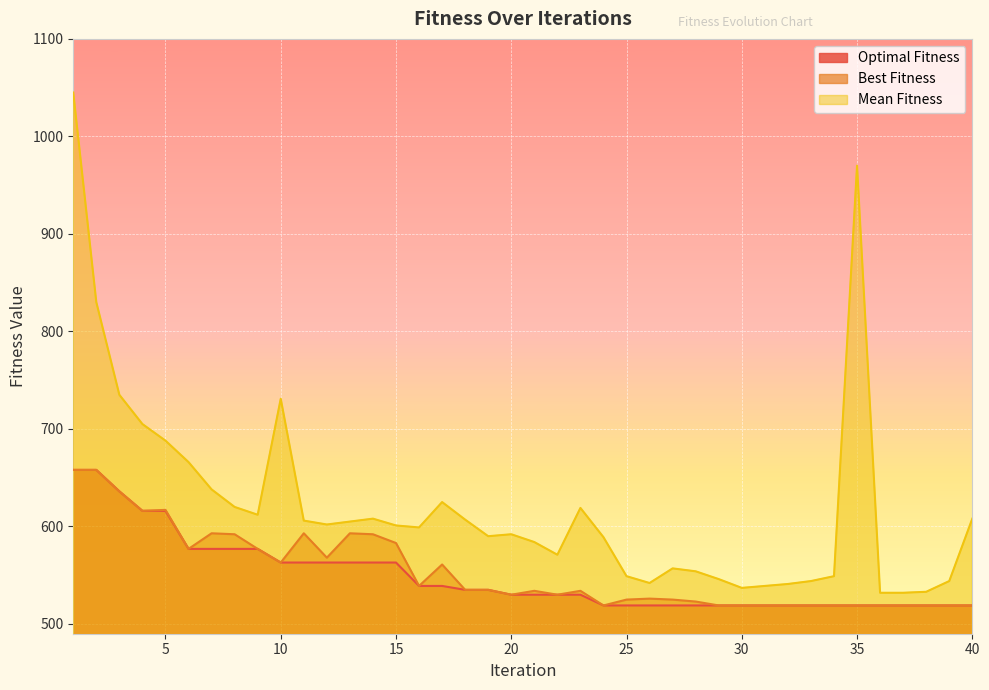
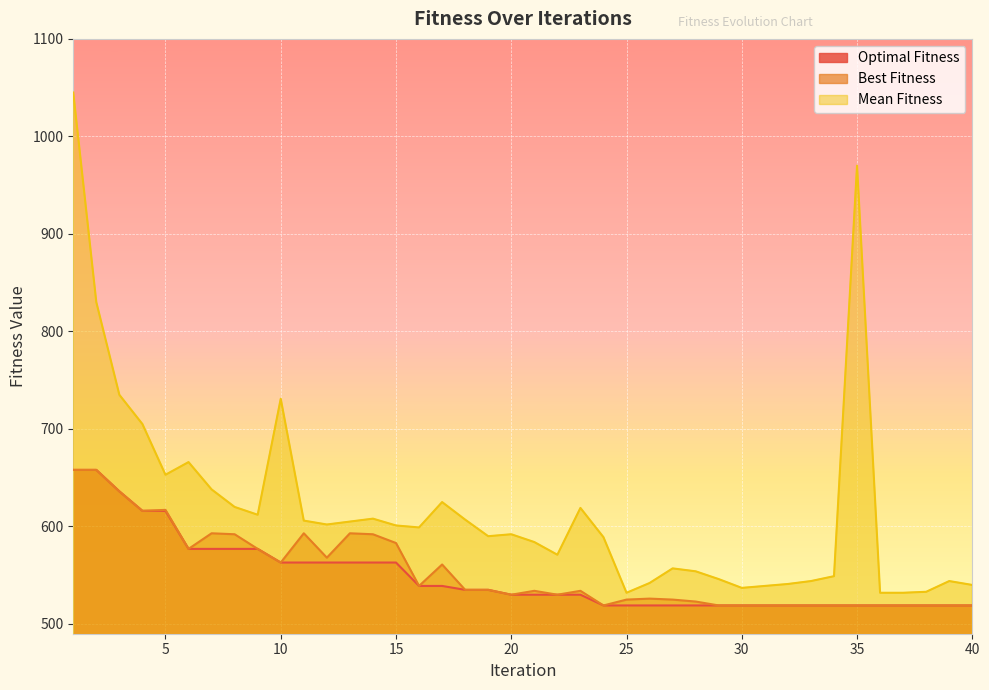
  {
    "Mean Fitness": {
-     "5": 690,
+     "5": 650,
      "10": 730,
      "15": 600,
      "20": 590,
-     "25": 550,
+     "25": 530,
      "30": 540,
      "35": 970,
-     "40": 610
+     "40": 540
    }
  }
